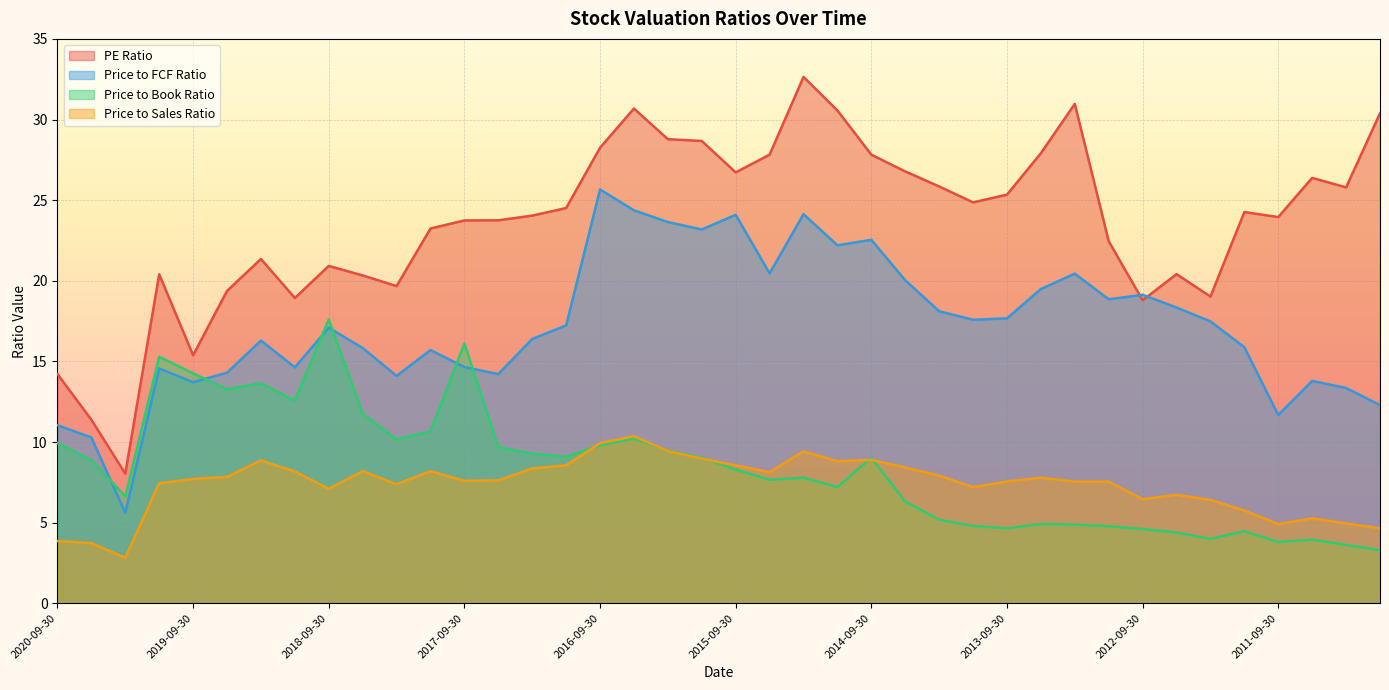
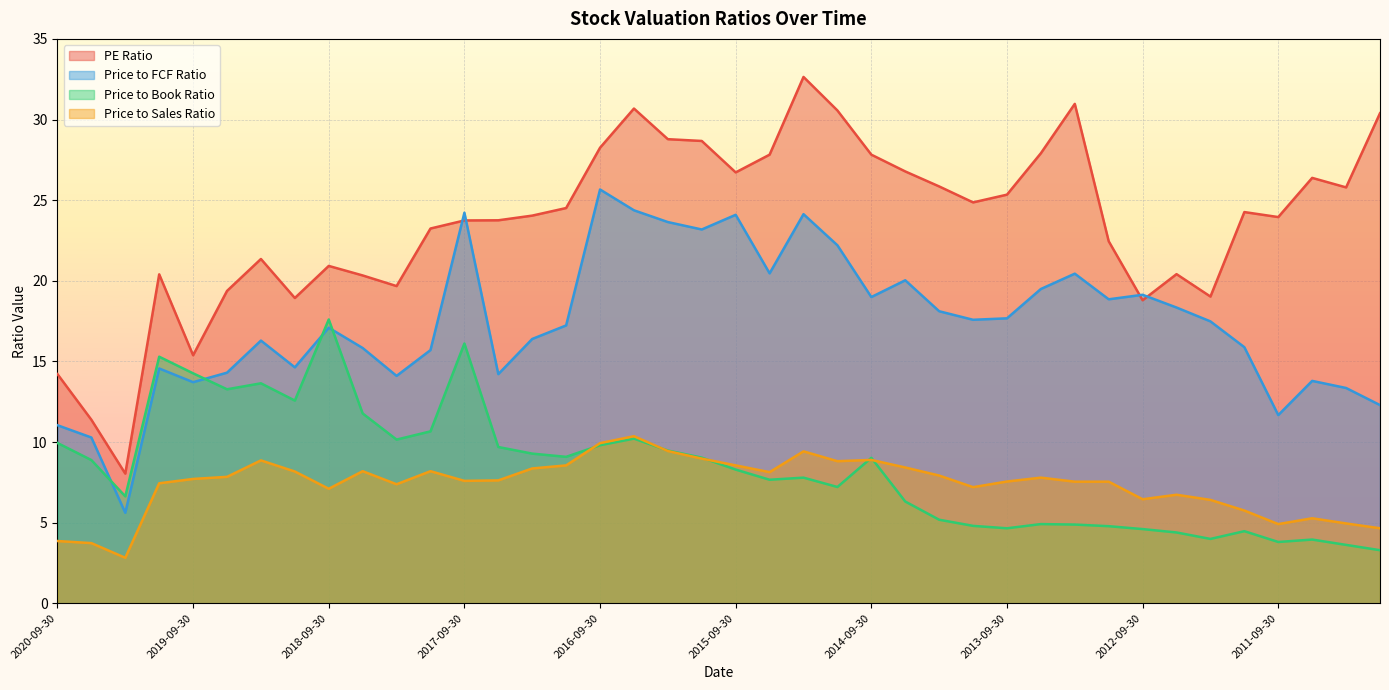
  {
    "PE Ratio": {
      "2020-09-30": 14.2,
      "2019-09-30": 15.4,
      "2018-09-30": 20.9,
      "2017-09-30": 23.7,
      "2016-09-30": 28.3,
      "2015-09-30": 26.7,
      "2014-09-30": 27.8,
      "2013-09-30": 25.3,
      "2012-09-30": 18.8,
      "2011-09-30": 24.0
    },
    "Price to FCF Ratio": {
      "2020-09-30": 11.0,
      "2019-09-30": 13.7,
      "2018-09-30": 17.1,
-     "2017-09-30": 14.7,
+     "2017-09-30": 24.2,
      "2016-09-30": 25.7,
      "2015-09-30": 24.1,
-     "2014-09-30": 22.5,
+     "2014-09-30": 19.0,
      "2013-09-30": 17.7,
      "2012-09-30": 19.1,
      "2011-09-30": 11.7
    },
    "Price to Book Ratio": {
      "2020-09-30": 9.9,
      "2019-09-30": 14.3,
      "2018-09-30": 17.6,
      "2017-09-30": 16.1,
      "2015-09-30": 8.3,
      "2013-09-30": 4.7,
      "2012-09-30": 4.6,
      "2011-09-30": 3.8
    },
    "Price to Sales Ratio": {
      "2020-09-30": 3.9,
      "2019-09-30": 7.7,
      "2018-09-30": 7.1,
      "2017-09-30": 7.6,
      "2015-09-30": 8.6,
      "2013-09-30": 7.6,
      "2012-09-30": 6.5,
      "2011-09-30": 4.9
    }
  }
